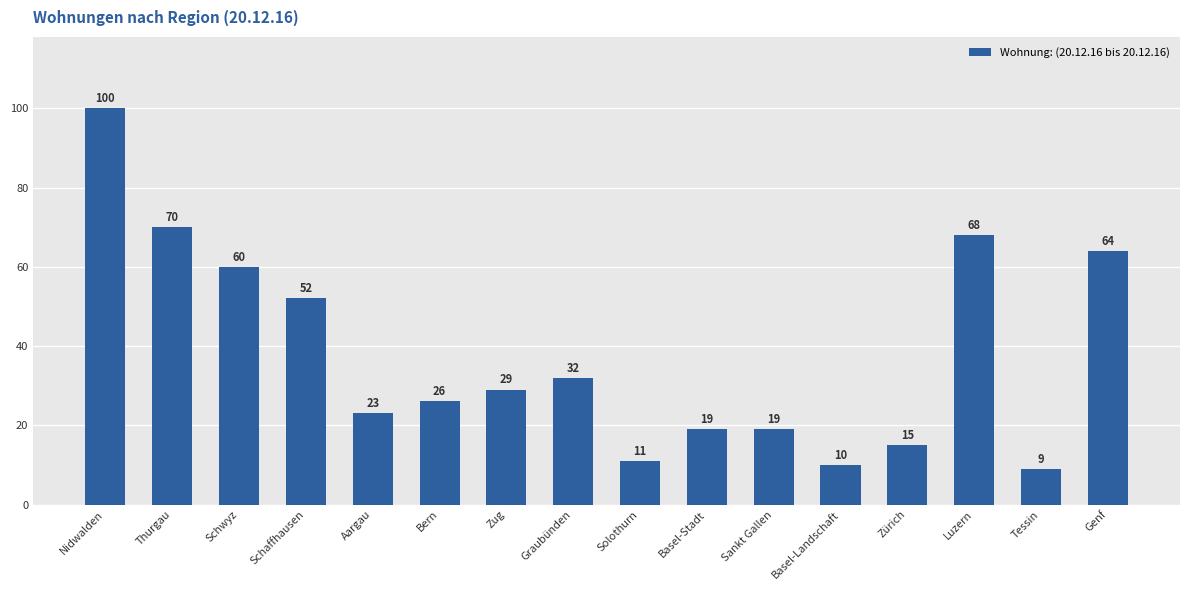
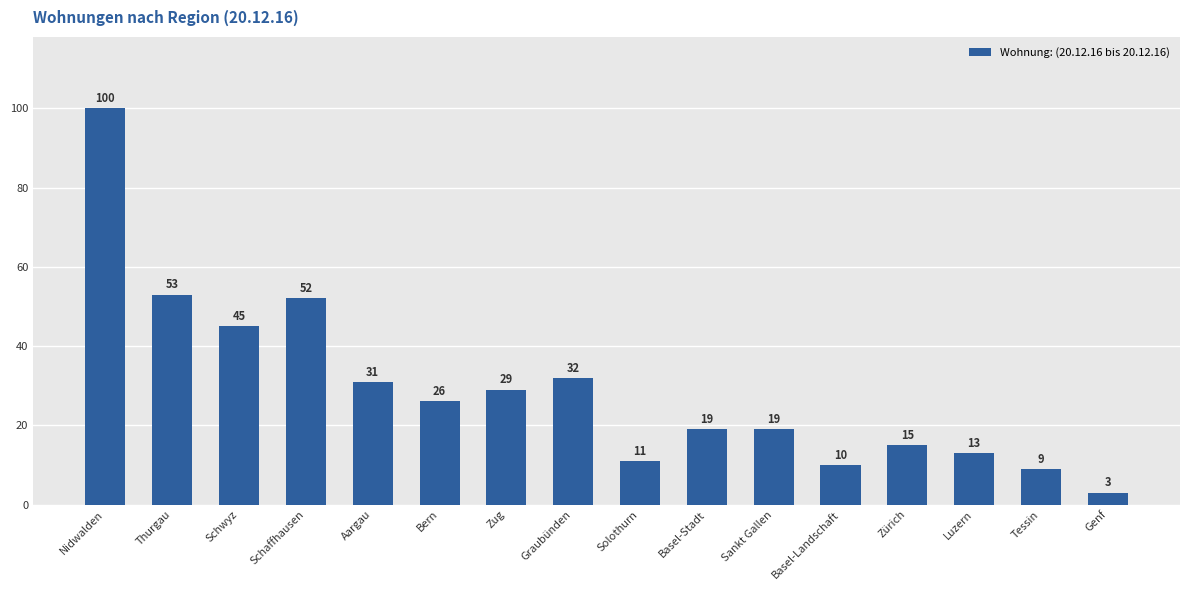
  {
    "Nidwalden": 100,
-   "Thurgau": 70,
-   "Schwyz": 60,
+   "Thurgau": 53,
+   "Schwyz": 45,
    "Schaffhausen": 52,
-   "Aargau": 23,
+   "Aargau": 31,
    "Bern": 26,
    "Zug": 29,
    "Graubünden": 32,
    "Solothurn": 11,
    "Basel-Stadt": 19,
    "Sankt Gallen": 19,
    "Basel-Landschaft": 10,
    "Zürich": 15,
-   "Luzern": 68,
+   "Luzern": 13,
    "Tessin": 9,
-   "Genf": 64
+   "Genf": 3
  }
